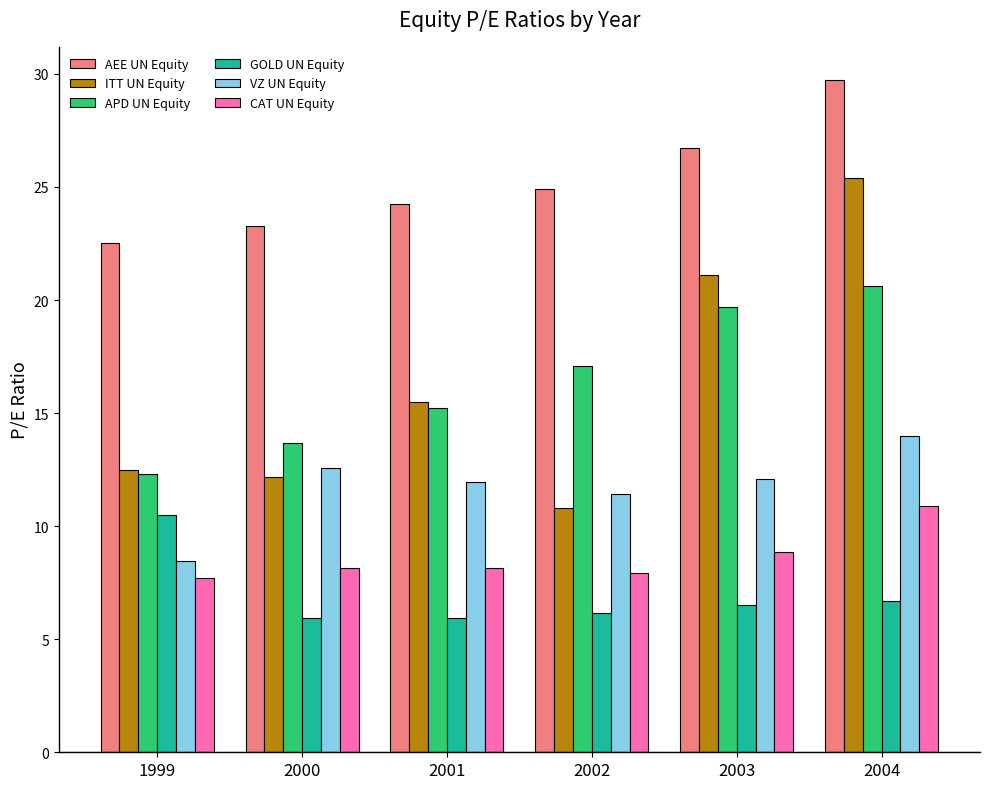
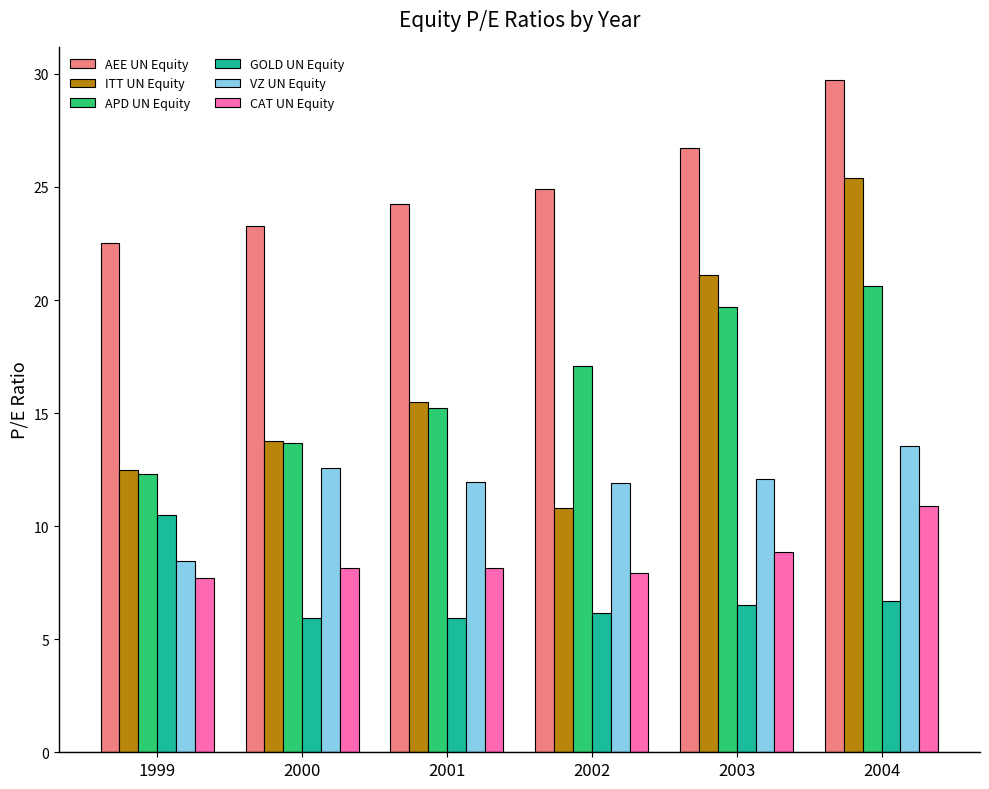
  {
    "ITT UN Equity": {
      "1999": 12.5,
-     "2000": 12.2,
+     "2000": 13.8,
      "2001": 15.5,
      "2002": 10.8,
      "2003": 21.1,
      "2004": 25.4
    },
    "VZ UN Equity": {
      "1999": 8.5,
      "2000": 12.6,
      "2001": 12.0,
-     "2002": 11.4,
+     "2002": 11.9,
      "2003": 12.1,
-     "2004": 14.0
+     "2004": 13.6
    }
  }
